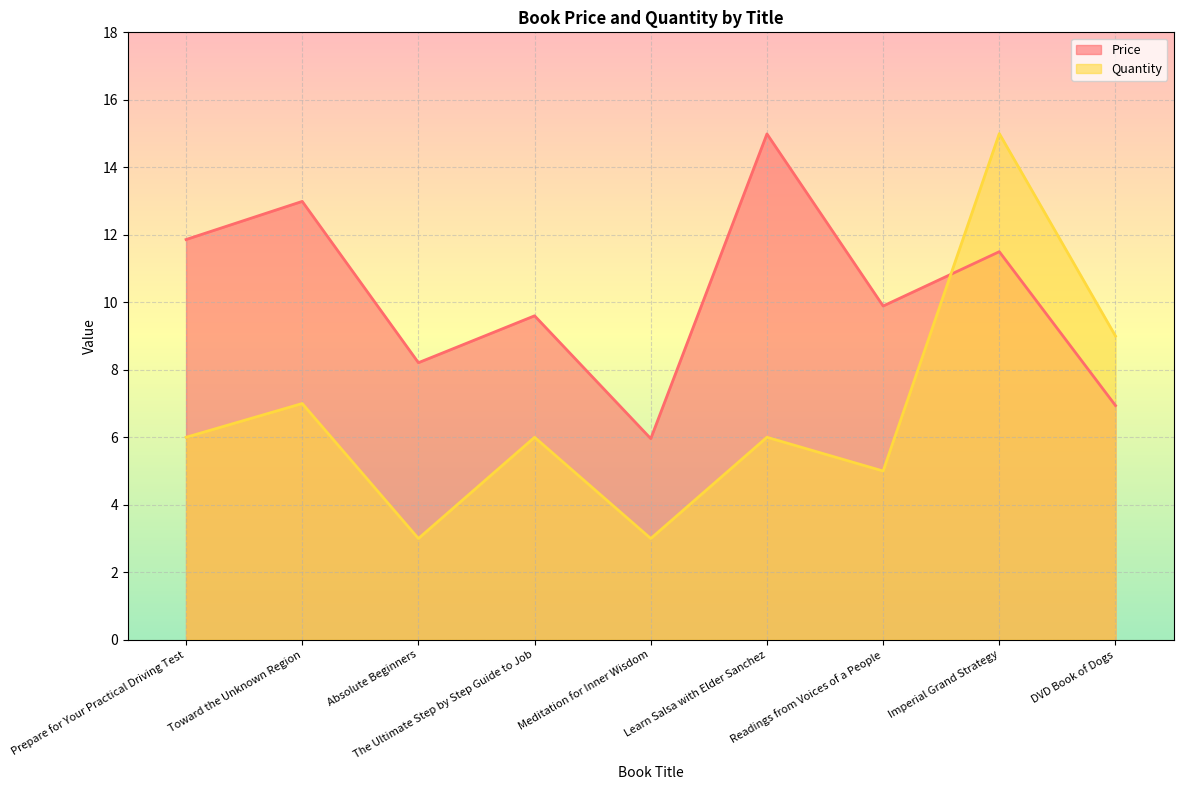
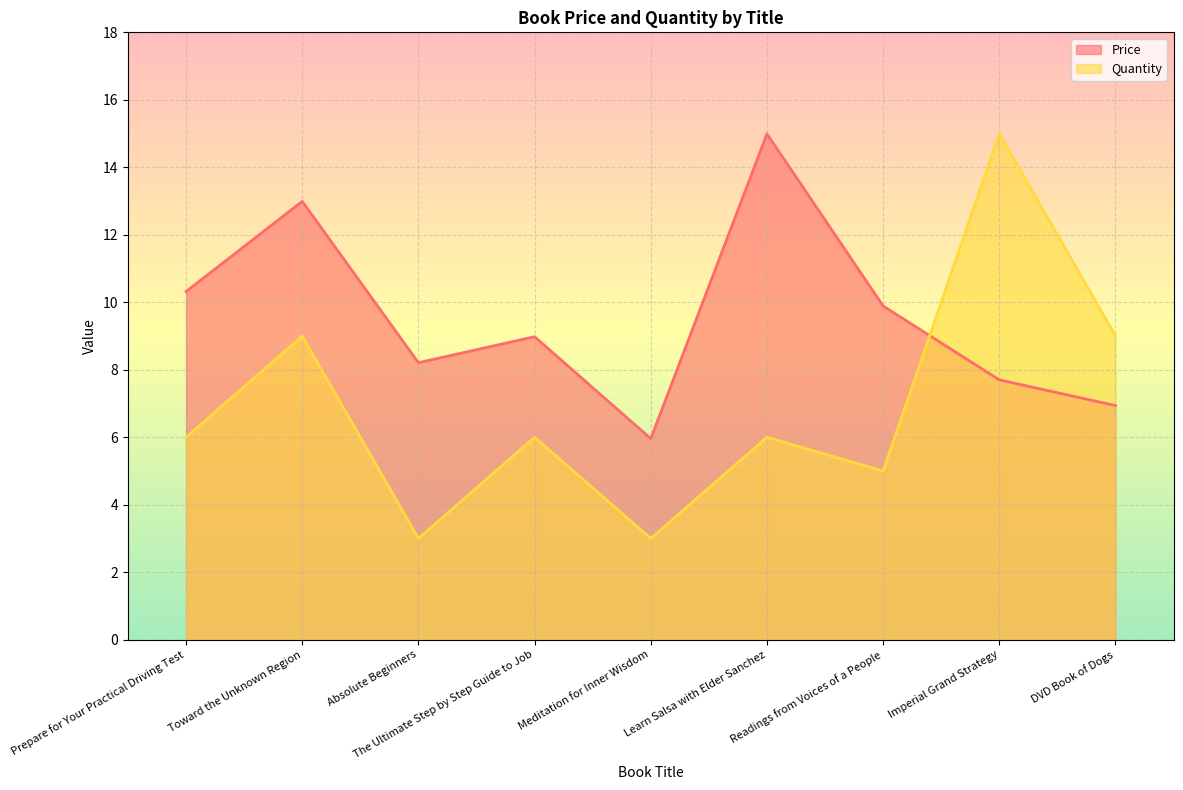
  {
    "Price": {
-     "Prepare for Your Practical Driving Test": 11.9,
+     "Prepare for Your Practical Driving Test": 10.3,
      "Toward the Unknown Region": 13.0,
      "Absolute Beginners": 8.2,
-     "The Ultimate Step by Step Guide to Job": 9.6,
+     "The Ultimate Step by Step Guide to Job": 9.0,
      "Meditation for Inner Wisdom": 6.0,
      "Learn Salsa with Elder Sanchez": 15.0,
      "Readings from Voices of a People": 9.9,
-     "Imperial Grand Strategy": 11.5,
+     "Imperial Grand Strategy": 7.7,
      "DVD Book of Dogs": 6.9
    },
    "Quantity": {
      "Prepare for Your Practical Driving Test": 6,
-     "Toward the Unknown Region": 7,
+     "Toward the Unknown Region": 9,
      "Absolute Beginners": 3,
      "The Ultimate Step by Step Guide to Job": 6,
      "Meditation for Inner Wisdom": 3,
      "Learn Salsa with Elder Sanchez": 6,
      "Readings from Voices of a People": 5,
      "Imperial Grand Strategy": 15,
      "DVD Book of Dogs": 9
    }
  }
